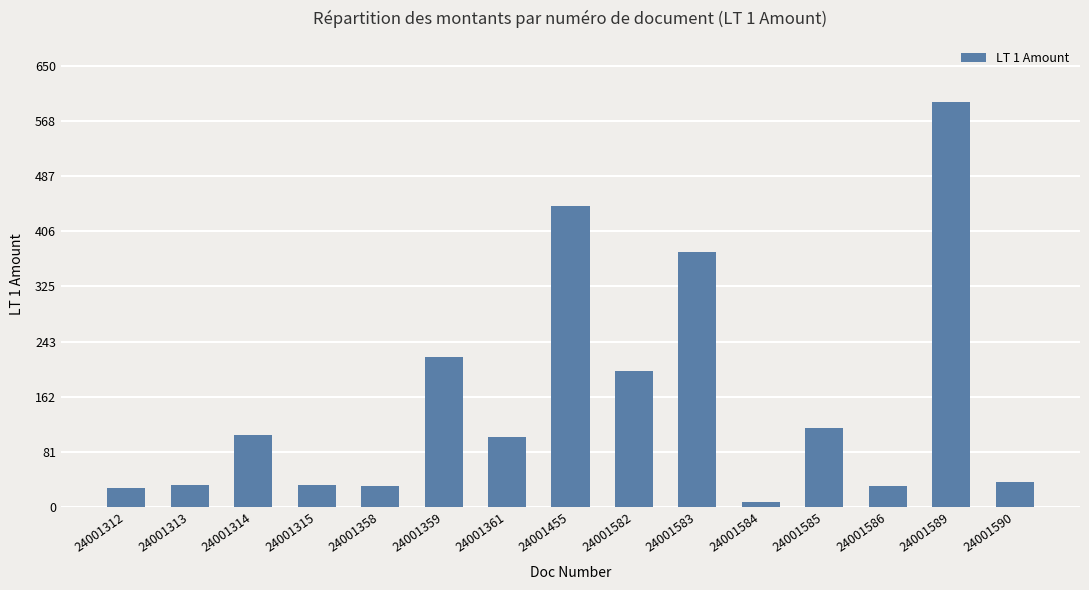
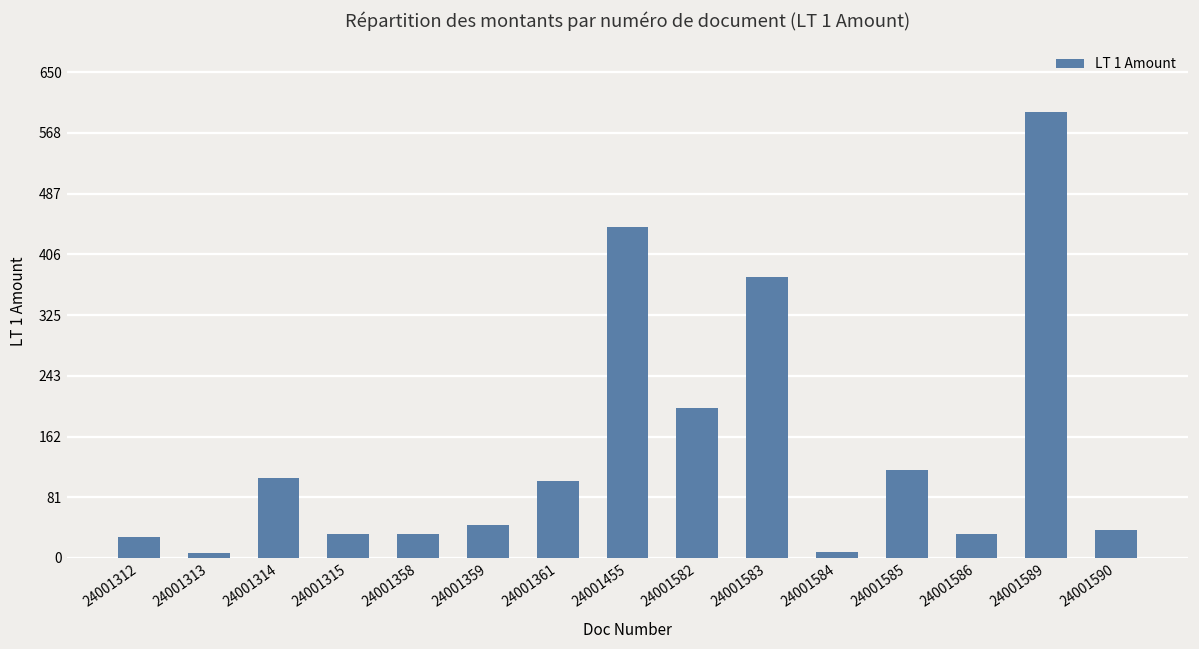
  {
    "24001312": 30,
-   "24001313": 30,
+   "24001313": 10,
    "24001314": 110,
    "24001315": 30,
    "24001358": 30,
-   "24001359": 220,
+   "24001359": 40,
    "24001361": 100,
    "24001455": 440,
    "24001582": 200,
    "24001583": 380,
    "24001584": 10,
    "24001585": 120,
    "24001586": 30,
    "24001589": 600,
    "24001590": 40
  }
